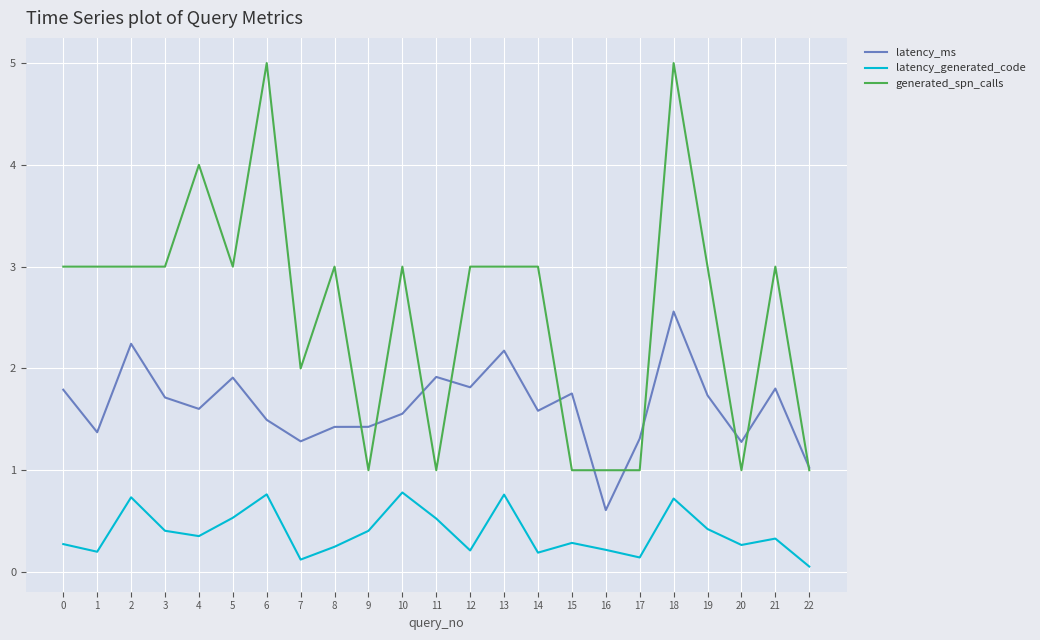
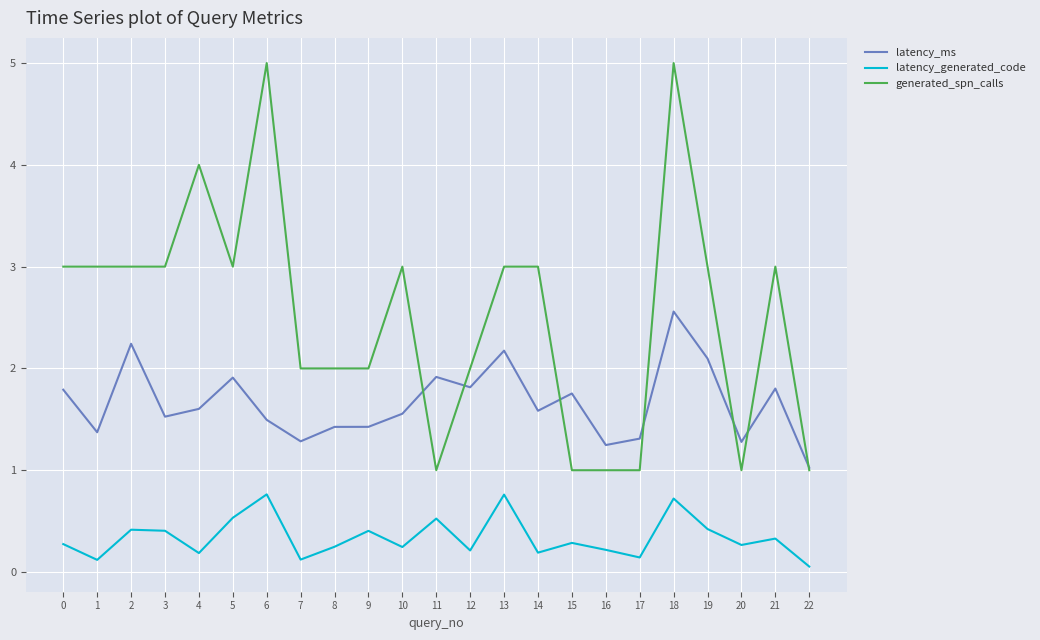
  {
    "latency_ms": {
      "0": 1.79,
      "1": 1.37,
      "2": 2.24,
-     "3": 1.71,
+     "3": 1.53,
      "4": 1.60,
      "5": 1.91,
      "6": 1.49,
      "7": 1.28,
      "8": 1.43,
      "9": 1.43,
      "10": 1.55,
      "11": 1.92,
      "12": 1.81,
      "13": 2.17,
      "14": 1.58,
      "15": 1.75,
-     "16": 0.61,
+     "16": 1.25,
      "17": 1.31,
      "18": 2.56,
-     "19": 1.74,
+     "19": 2.10,
      "20": 1.28,
      "21": 1.80
    },
    "latency_generated_code": {
      "0": 0.27,
-     "1": 0.20,
-     "2": 0.73,
+     "1": 0.12,
+     "2": 0.42,
      "3": 0.41,
-     "4": 0.35,
+     "4": 0.19,
      "5": 0.53,
      "6": 0.76,
      "7": 0.12,
      "8": 0.25,
      "9": 0.40,
-     "10": 0.78,
+     "10": 0.25,
      "11": 0.52,
      "12": 0.21,
      "13": 0.76,
      "14": 0.19,
      "15": 0.29,
      "16": 0.22,
      "17": 0.14,
      "18": 0.72,
      "19": 0.42,
      "20": 0.27,
      "21": 0.33,
      "22": 0.05
    },
    "generated_spn_calls": {
      "0": 3,
      "1": 3,
      "2": 3,
      "3": 3,
      "4": 4,
      "5": 3,
      "6": 5,
      "7": 2,
-     "8": 3,
-     "9": 1,
+     "8": 2,
+     "9": 2,
      "10": 3,
      "11": 1,
-     "12": 3,
+     "12": 2,
      "13": 3,
      "14": 3,
      "15": 1,
      "16": 1,
      "17": 1,
      "18": 5,
      "19": 3,
      "20": 1,
      "21": 3
    }
  }
